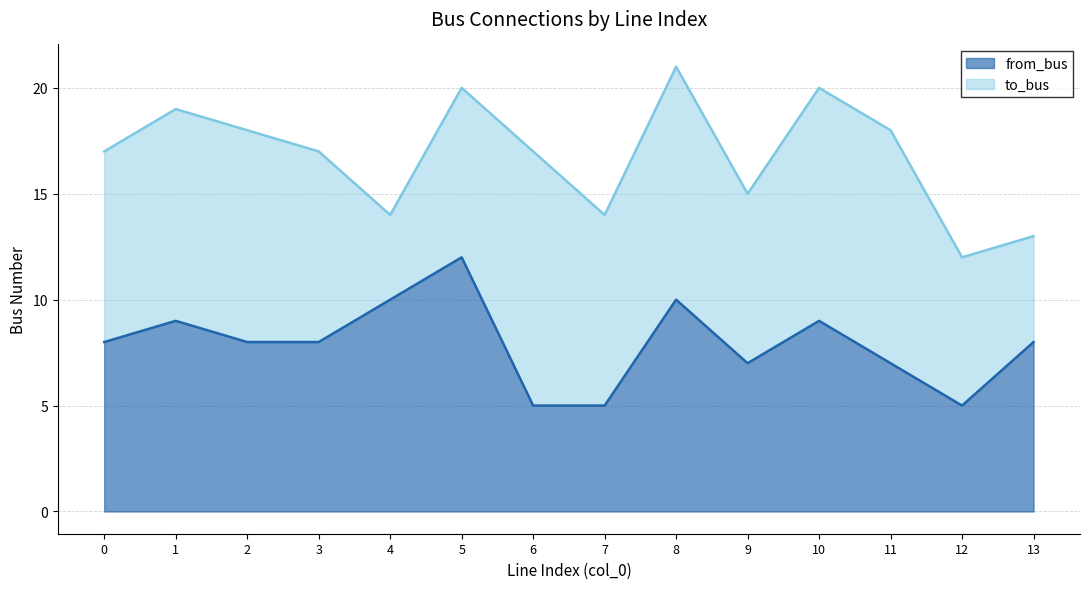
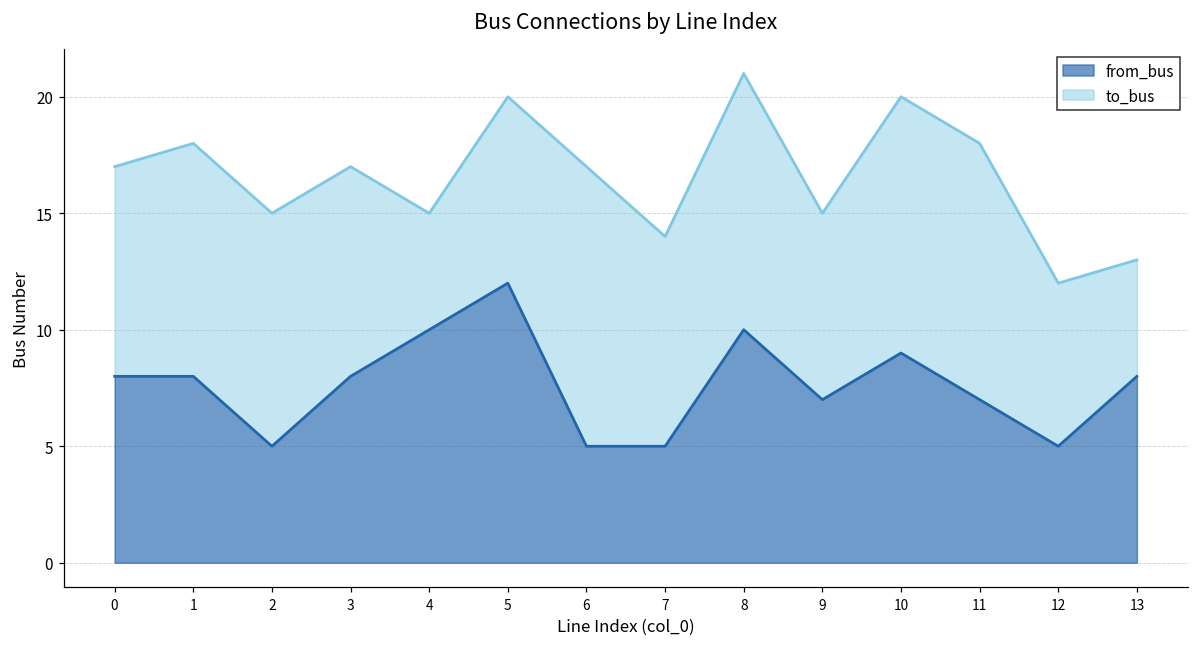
  {
    "from_bus": {
      "0": 8,
-     "1": 9,
-     "2": 8,
+     "1": 8,
+     "2": 5,
      "3": 8,
      "4": 10,
      "5": 12,
      "6": 5,
      "7": 5,
      "8": 10,
      "9": 7,
      "10": 9,
      "11": 7,
      "12": 5,
      "13": 8
    },
    "to_bus": {
      "0": 9,
      "1": 10,
      "2": 10,
      "3": 9,
-     "4": 4,
+     "4": 5,
      "5": 8,
      "6": 12,
      "7": 9,
      "8": 11,
      "9": 8,
      "10": 11,
      "11": 11,
      "12": 7,
      "13": 5
    }
  }
